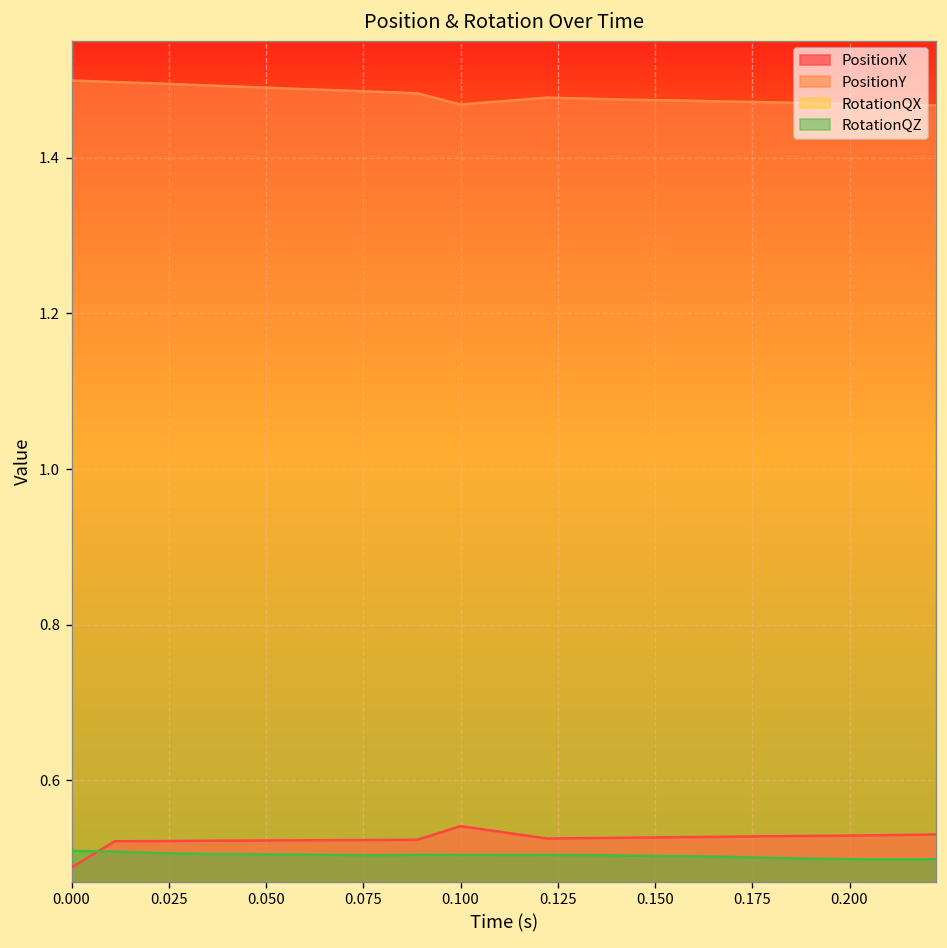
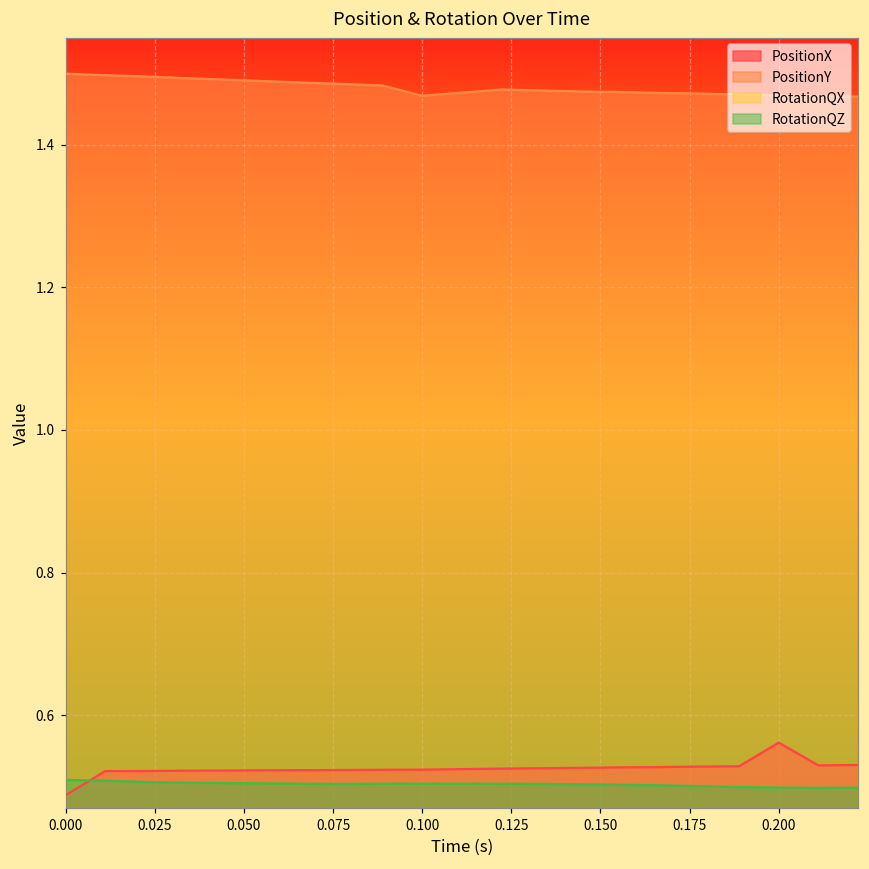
  {
    "PositionX": {
      "0.000": 0.49,
-     "0.100": 0.54,
-     "0.200": 0.53
+     "0.100": 0.52,
+     "0.200": 0.56
    },
    "PositionY": {
      "0.000": 1.50,
      "0.100": 1.47
    },
    "RotationQZ": {
      "0.000": 0.51,
      "0.100": 0.50,
      "0.200": 0.50
    }
  }
